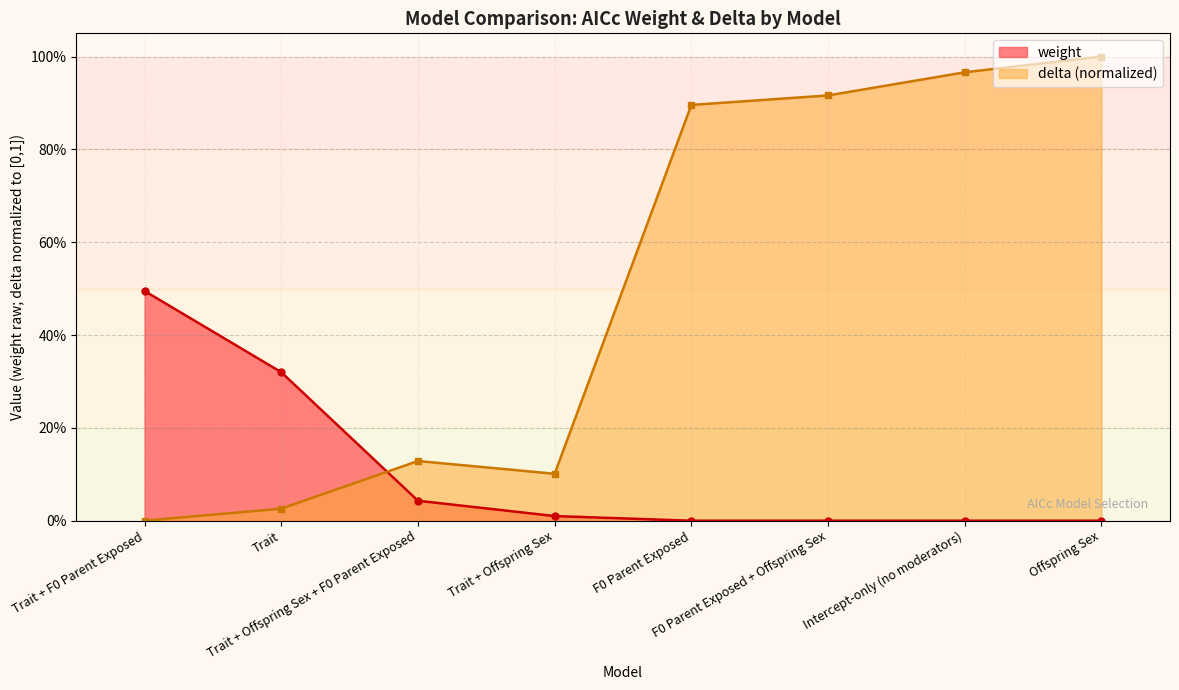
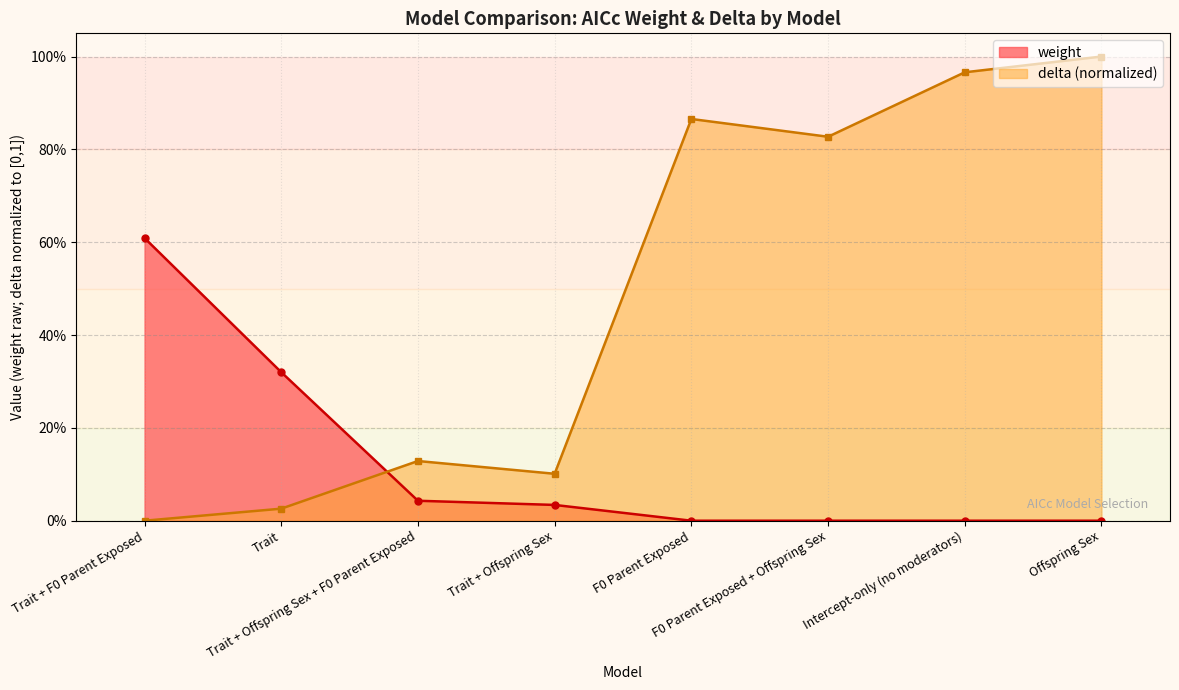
  {
    "weight": {
-     "Trait + F0 Parent Exposed": "50%",
+     "Trait + F0 Parent Exposed": "61%",
      "Trait": "32%",
      "Trait + Offspring Sex + F0 Parent Exposed": "4%",
-     "Trait + Offspring Sex": "1%",
+     "Trait + Offspring Sex": "3%",
      "F0 Parent Exposed": "0%",
      "F0 Parent Exposed + Offspring Sex": "0%",
      "Intercept-only (no moderators)": "0%",
      "Offspring Sex": "0%"
    },
    "delta (normalized)": {
      "Trait + F0 Parent Exposed": "0%",
      "Trait": "3%",
      "Trait + Offspring Sex + F0 Parent Exposed": "13%",
      "Trait + Offspring Sex": "10%",
-     "F0 Parent Exposed": "90%",
-     "F0 Parent Exposed + Offspring Sex": "92%",
+     "F0 Parent Exposed": "87%",
+     "F0 Parent Exposed + Offspring Sex": "83%",
      "Intercept-only (no moderators)": "97%"
    }
  }
